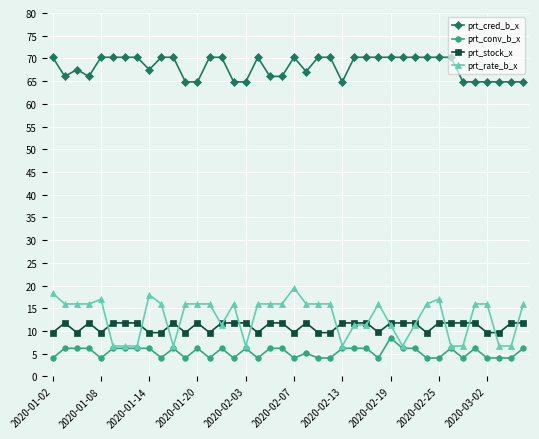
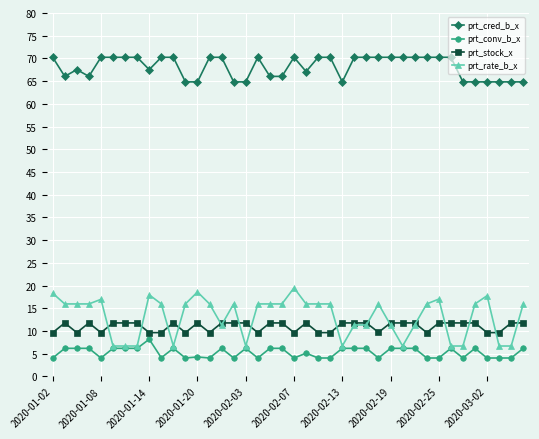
  {
    "prt_conv_b_x": {
      "2020-01-02": 4,
      "2020-01-08": 4,
-     "2020-01-14": 6,
-     "2020-01-20": 6,
+     "2020-01-14": 8,
+     "2020-01-20": 4,
      "2020-02-07": 4,
-     "2020-02-19": 9,
+     "2020-02-19": 6,
      "2020-02-25": 4,
      "2020-03-02": 4
    },
    "prt_rate_b_x": {
      "2020-01-02": 18,
      "2020-01-08": 17,
      "2020-01-14": 18,
-     "2020-01-20": 16,
+     "2020-01-20": 19,
      "2020-02-07": 20,
      "2020-02-25": 17,
-     "2020-03-02": 16
+     "2020-03-02": 18
    }
  }
